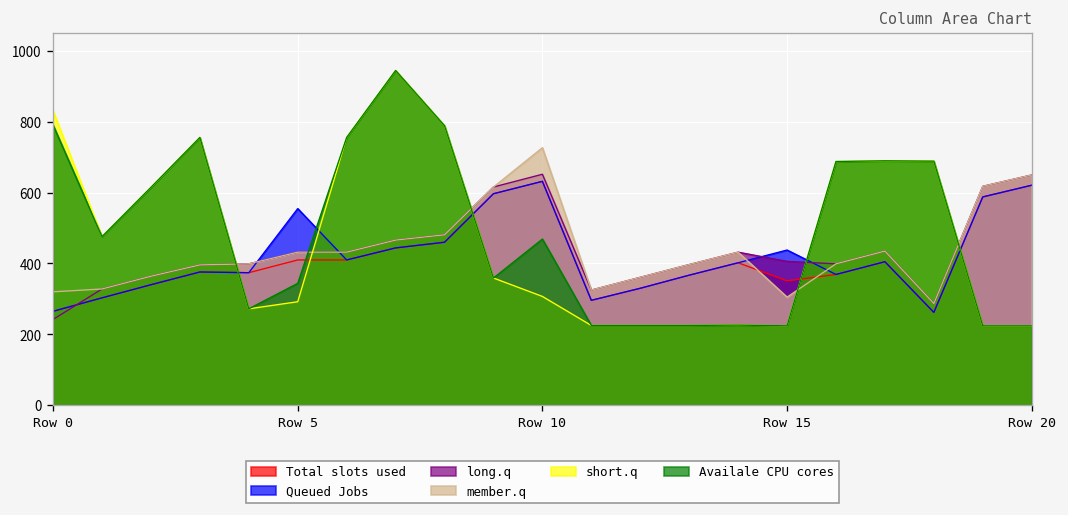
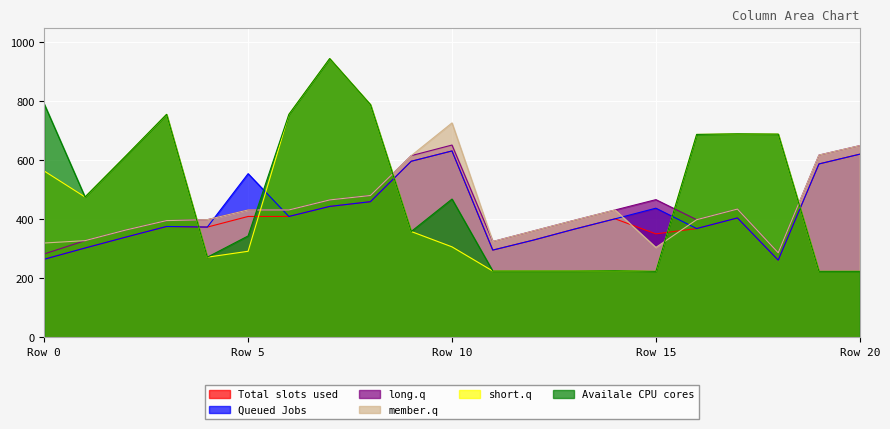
  {
    "Total slots used": {
      "Row 5": 410,
      "Row 15": 350
    },
    "Queued Jobs": {
      "Row 5": 560,
      "Row 15": 440
    },
    "long.q": {
-     "Row 0": 240,
+     "Row 0": 280,
      "Row 10": 650,
-     "Row 15": 410
+     "Row 15": 470
    },
    "member.q": {
      "Row 0": 320,
      "Row 10": 730,
      "Row 15": 310
    },
    "short.q": {
-     "Row 0": 830,
+     "Row 0": 560,
      "Row 5": 290,
      "Row 10": 310
    },
    "Availale CPU cores": {
      "Row 0": 790,
      "Row 5": 340,
      "Row 10": 470
    }
  }
